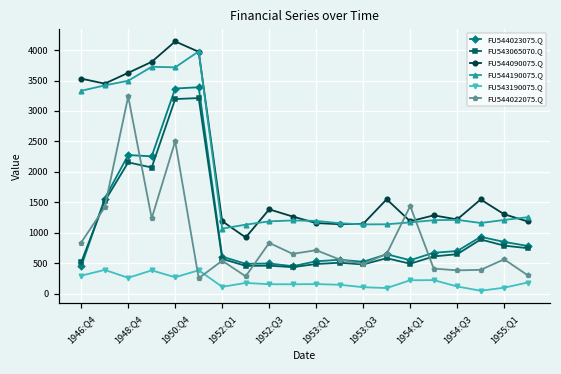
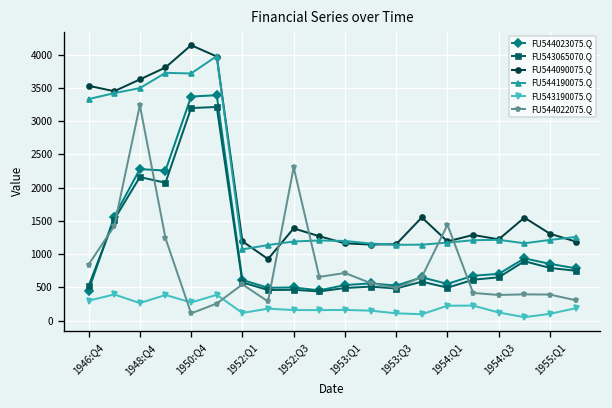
  {
    "FU544022075.Q": {
      "1946:Q4": 800,
      "1948:Q4": 3200,
-     "1950:Q4": 2500,
-     "1952:Q3": 800,
+     "1950:Q4": 100,
+     "1952:Q3": 2300,
      "1953:Q1": 700,
      "1954:Q1": 1400,
      "1954:Q3": 400,
-     "1955:Q1": 600
+     "1955:Q1": 400
    }
  }
